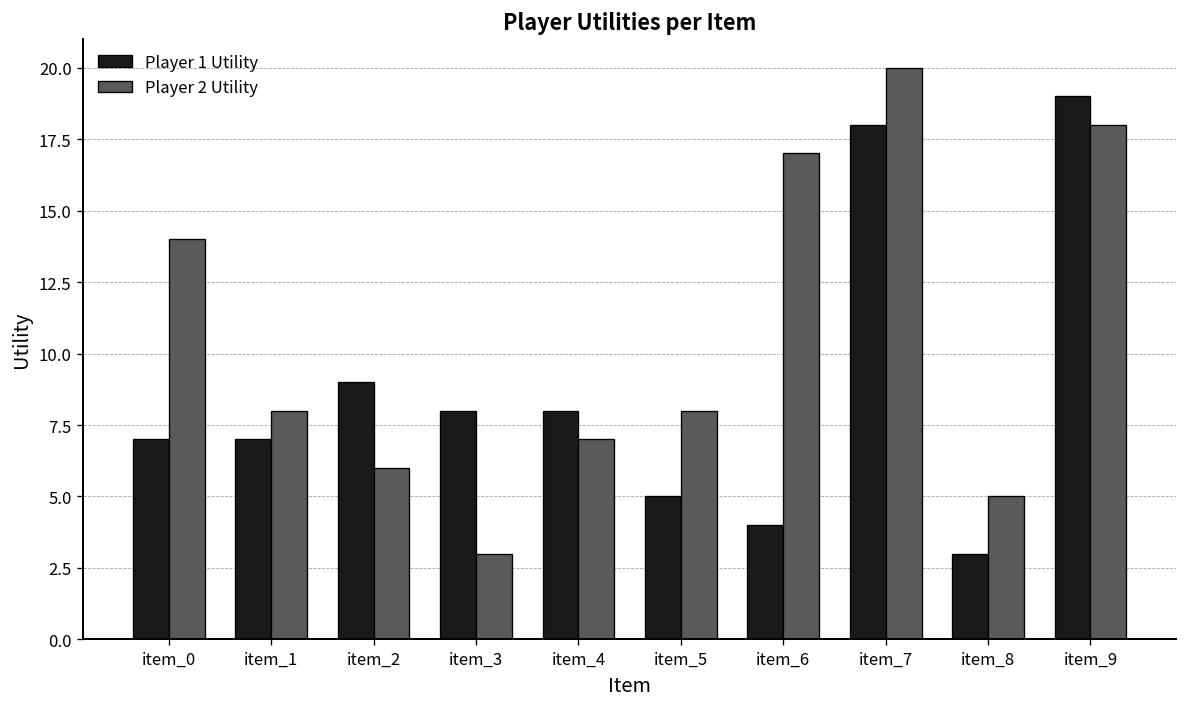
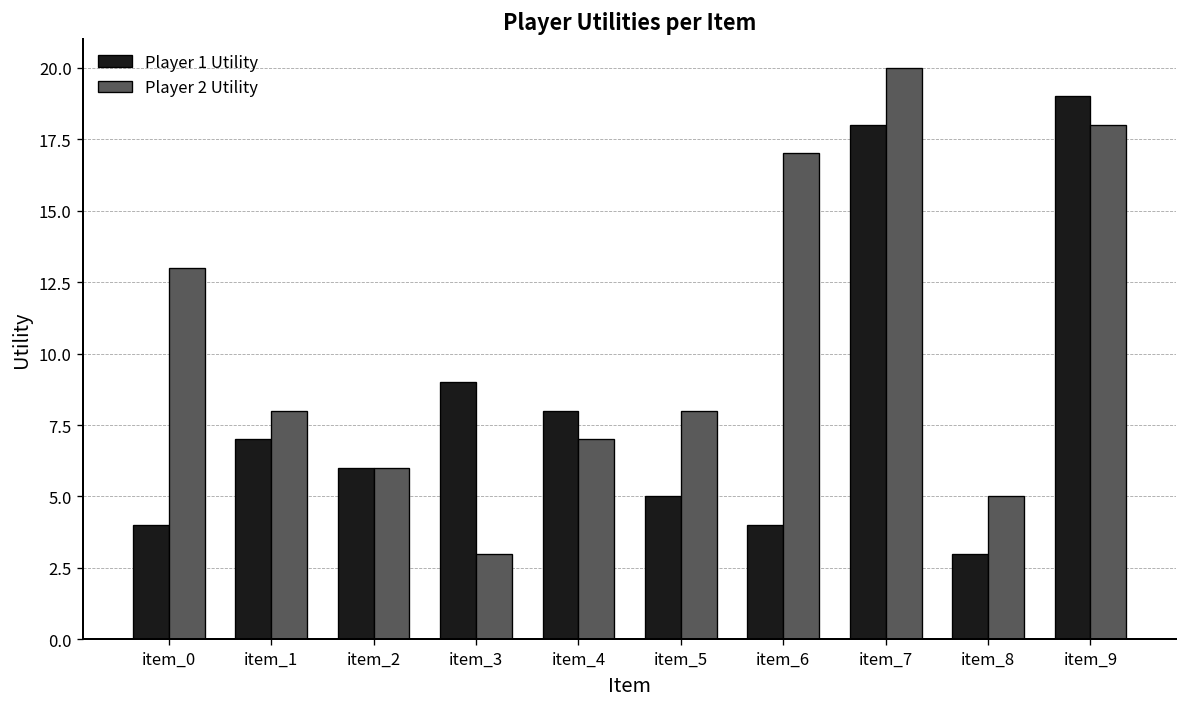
  {
    "Player 1 Utility": {
-     "item_0": 7,
+     "item_0": 4,
      "item_1": 7,
-     "item_2": 9,
-     "item_3": 8,
+     "item_2": 6,
+     "item_3": 9,
      "item_4": 8,
      "item_5": 5,
      "item_6": 4,
      "item_7": 18,
      "item_8": 3,
      "item_9": 19
    },
    "Player 2 Utility": {
-     "item_0": 14,
+     "item_0": 13,
      "item_1": 8,
      "item_2": 6,
      "item_3": 3,
      "item_4": 7,
      "item_5": 8,
      "item_6": 17,
      "item_7": 20,
      "item_8": 5,
      "item_9": 18
    }
  }
